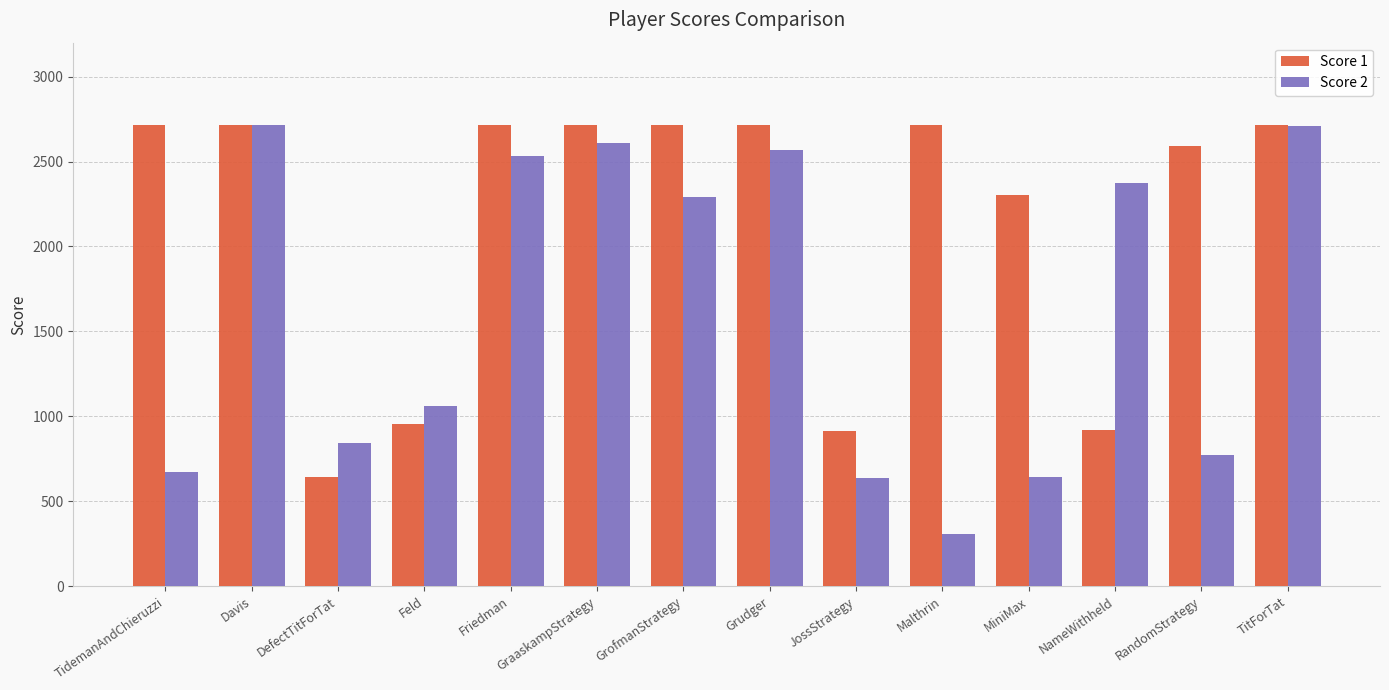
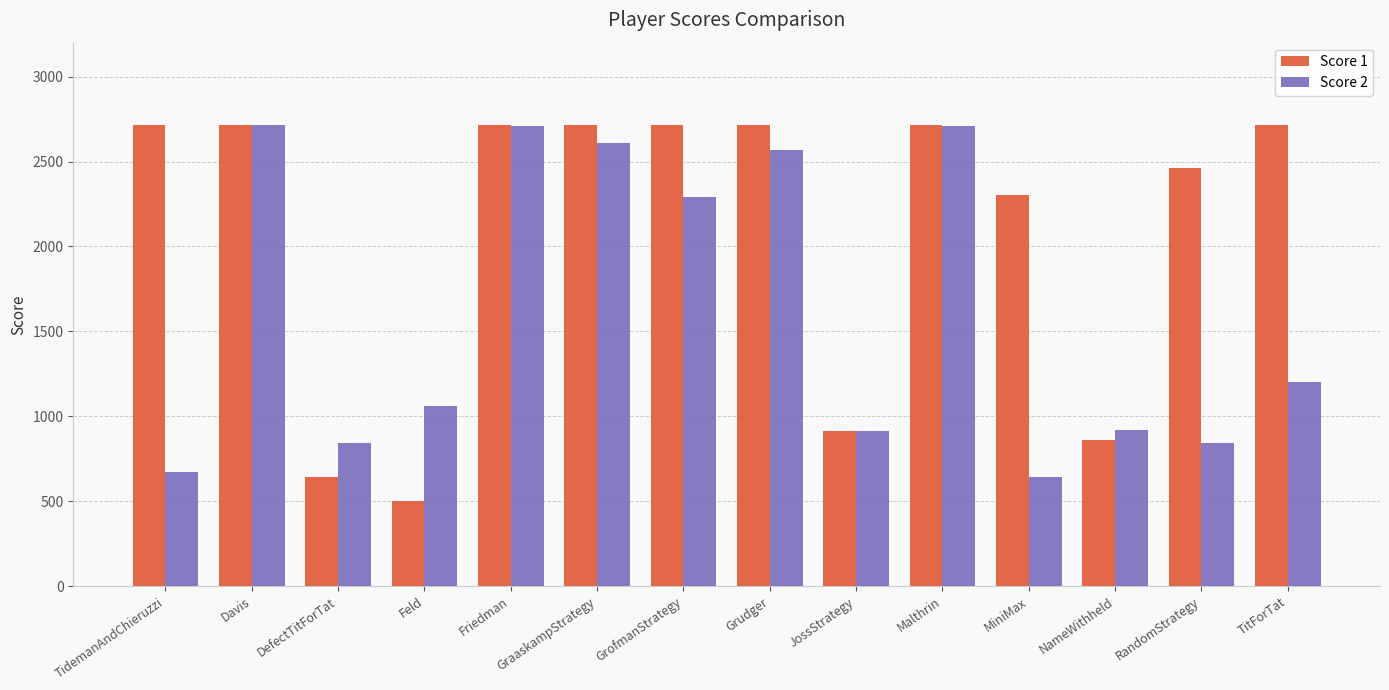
  {
    "Score 1": {
      "TidemanAndChieruzzi": 2720,
      "Davis": 2720,
      "DefectTitForTat": 650,
-     "Feld": 950,
+     "Feld": 500,
      "Friedman": 2720,
      "GraaskampStrategy": 2720,
      "GrofmanStrategy": 2720,
      "Grudger": 2720,
      "JossStrategy": 910,
      "Malthrin": 2720,
      "MiniMax": 2300,
-     "NameWithheld": 920,
-     "RandomStrategy": 2590,
+     "NameWithheld": 860,
+     "RandomStrategy": 2460,
      "TitForTat": 2720
    },
    "Score 2": {
      "TidemanAndChieruzzi": 670,
      "Davis": 2720,
      "DefectTitForTat": 850,
      "Feld": 1060,
-     "Friedman": 2530,
+     "Friedman": 2710,
      "GraaskampStrategy": 2610,
      "GrofmanStrategy": 2290,
      "Grudger": 2570,
-     "JossStrategy": 640,
-     "Malthrin": 310,
+     "JossStrategy": 910,
+     "Malthrin": 2710,
      "MiniMax": 640,
-     "NameWithheld": 2370,
-     "RandomStrategy": 770,
-     "TitForTat": 2710
+     "NameWithheld": 920,
+     "RandomStrategy": 840,
+     "TitForTat": 1200
    }
  }
